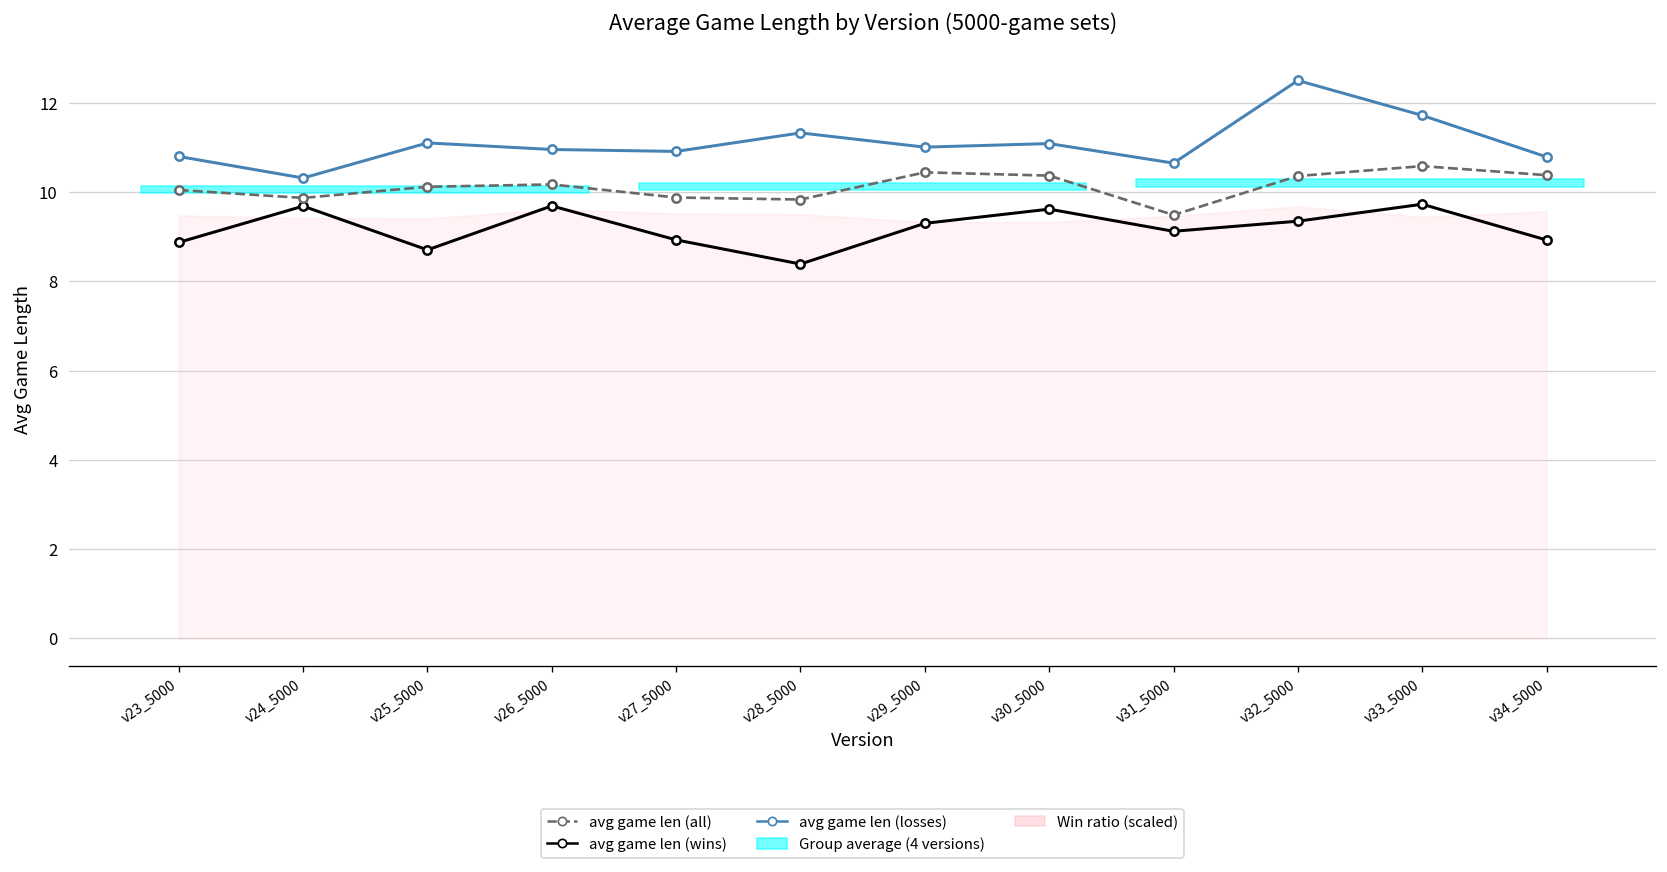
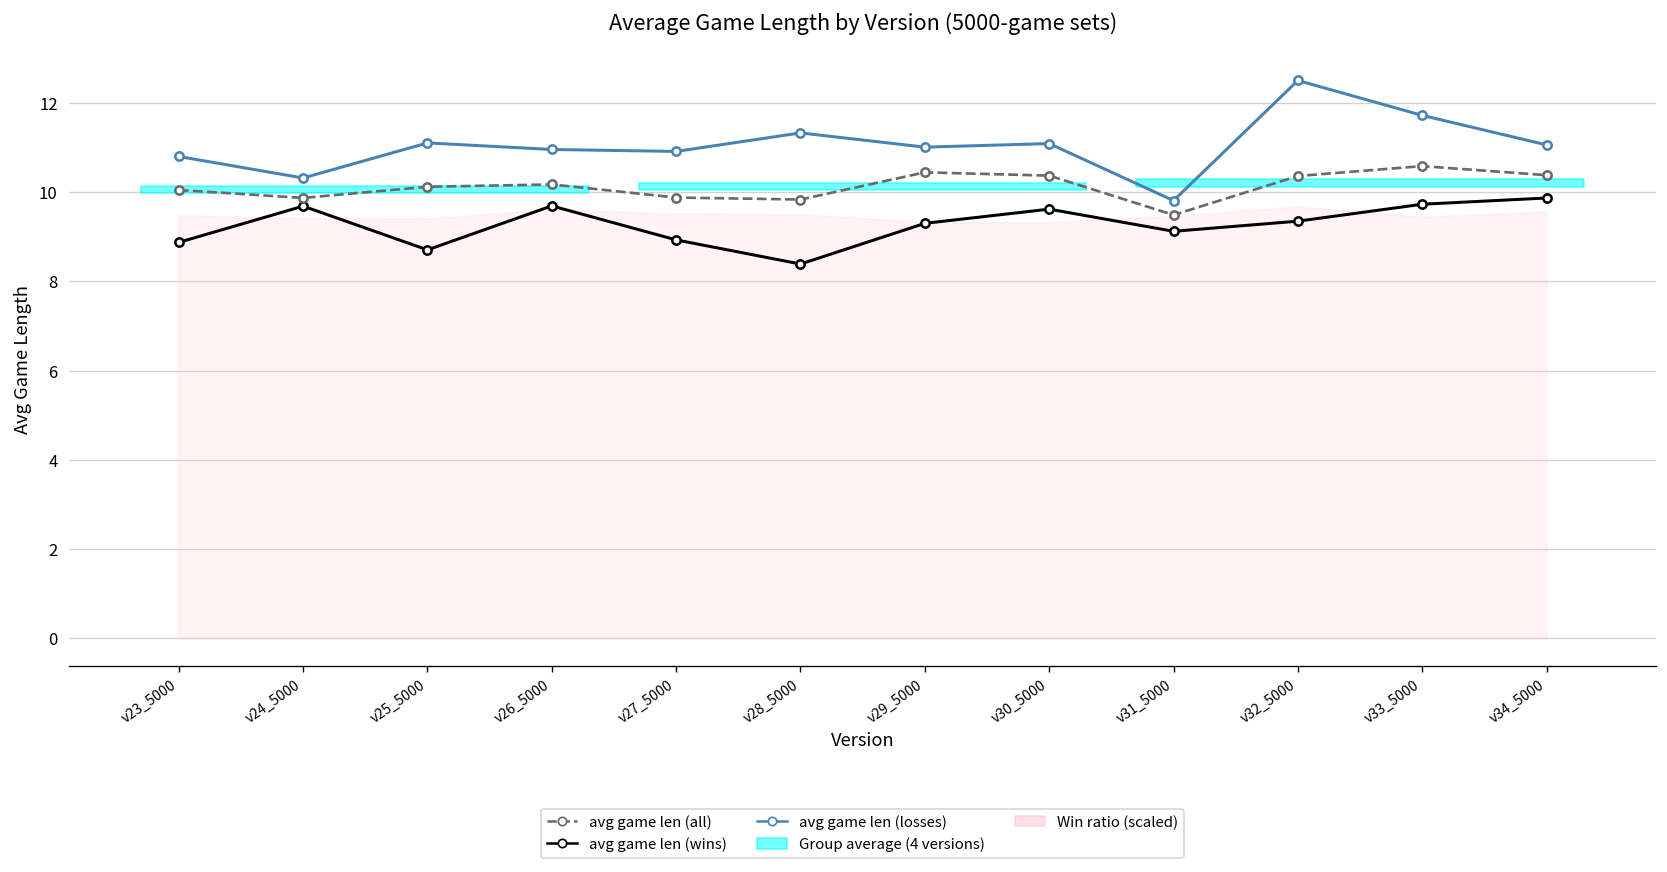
  {
    "avg game len (wins)": {
      "v23_5000": 8.9,
      "v24_5000": 9.7,
      "v25_5000": 8.7,
      "v26_5000": 9.7,
      "v27_5000": 8.9,
      "v28_5000": 8.4,
      "v30_5000": 9.6,
      "v31_5000": 9.1,
      "v32_5000": 9.4,
      "v33_5000": 9.7,
-     "v34_5000": 8.9
+     "v34_5000": 9.9
    },
    "avg game len (losses)": {
      "v23_5000": 10.8,
      "v24_5000": 10.3,
      "v25_5000": 11.1,
      "v26_5000": 11.0,
      "v27_5000": 10.9,
      "v28_5000": 11.3,
      "v29_5000": 11.0,
      "v30_5000": 11.1,
-     "v31_5000": 10.7,
+     "v31_5000": 9.8,
      "v32_5000": 12.5,
      "v33_5000": 11.7,
-     "v34_5000": 10.8
+     "v34_5000": 11.1
    },
    "Win ratio (scaled)": {
      "v23_5000": 9.5,
      "v24_5000": 9.4,
      "v25_5000": 9.4,
      "v26_5000": 9.6,
      "v27_5000": 9.5,
      "v28_5000": 9.5,
      "v30_5000": 9.3,
      "v32_5000": 9.7,
      "v33_5000": 9.4,
      "v34_5000": 9.6
    }
  }
